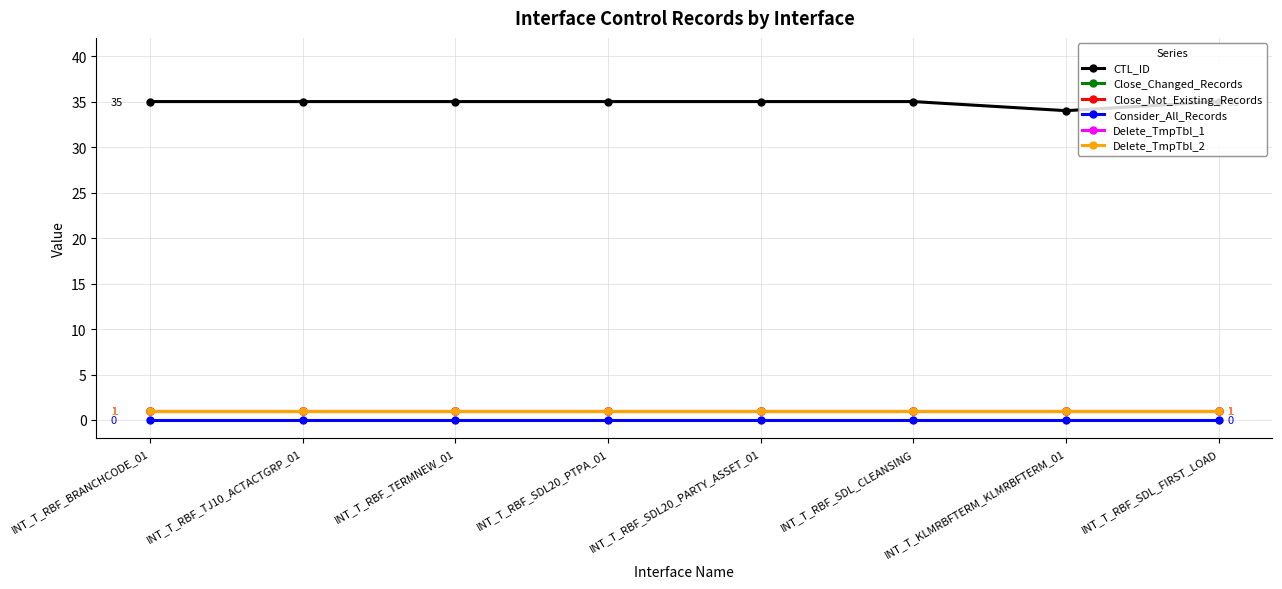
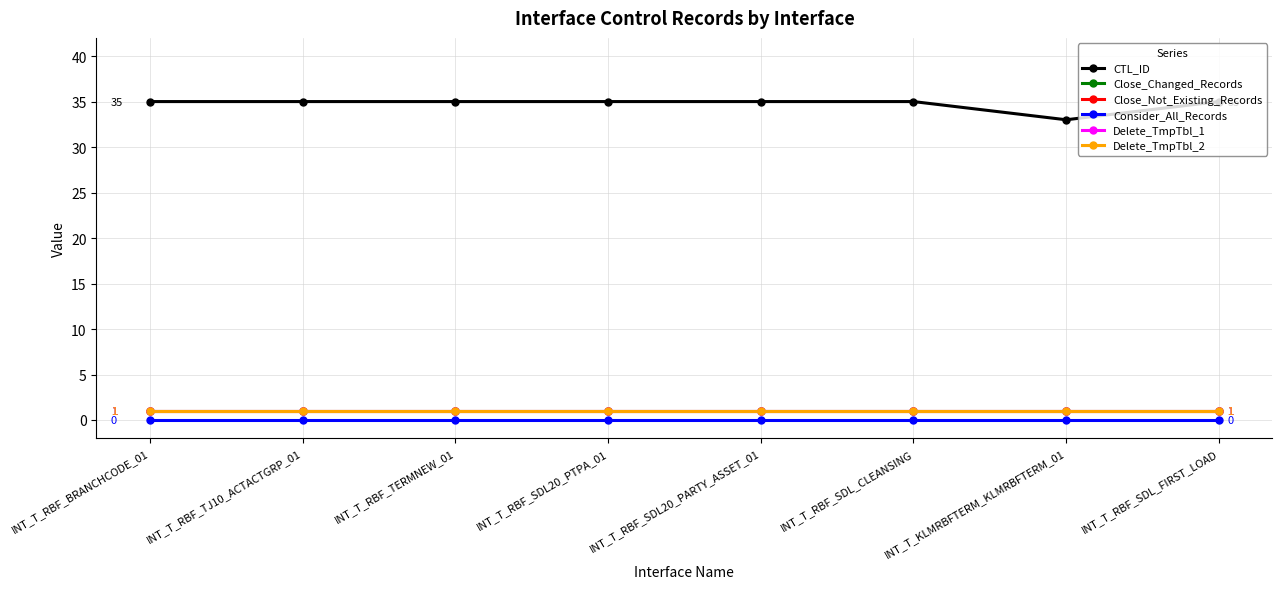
  {
    "CTL_ID": {
      "INT_T_RBF_TJ10_ACTACTGRP_01": 35,
      "INT_T_RBF_TERMNEW_01": 35,
      "INT_T_RBF_SDL20_PTPA_01": 35,
      "INT_T_RBF_SDL20_PARTY_ASSET_01": 35,
      "INT_T_RBF_SDL_CLEANSING": 35,
-     "INT_T_KLMRBFTERM_KLMRBFTERM_01": 34
+     "INT_T_KLMRBFTERM_KLMRBFTERM_01": 33
    },
    "Delete_TmpTbl_2": {
      "INT_T_RBF_TJ10_ACTACTGRP_01": 1,
      "INT_T_RBF_TERMNEW_01": 1,
      "INT_T_RBF_SDL20_PTPA_01": 1,
      "INT_T_RBF_SDL20_PARTY_ASSET_01": 1,
      "INT_T_RBF_SDL_CLEANSING": 1,
      "INT_T_KLMRBFTERM_KLMRBFTERM_01": 1
    },
    "Consider_All_Records": {
      "INT_T_RBF_SDL_FIRST_LOAD": 0
    }
  }
